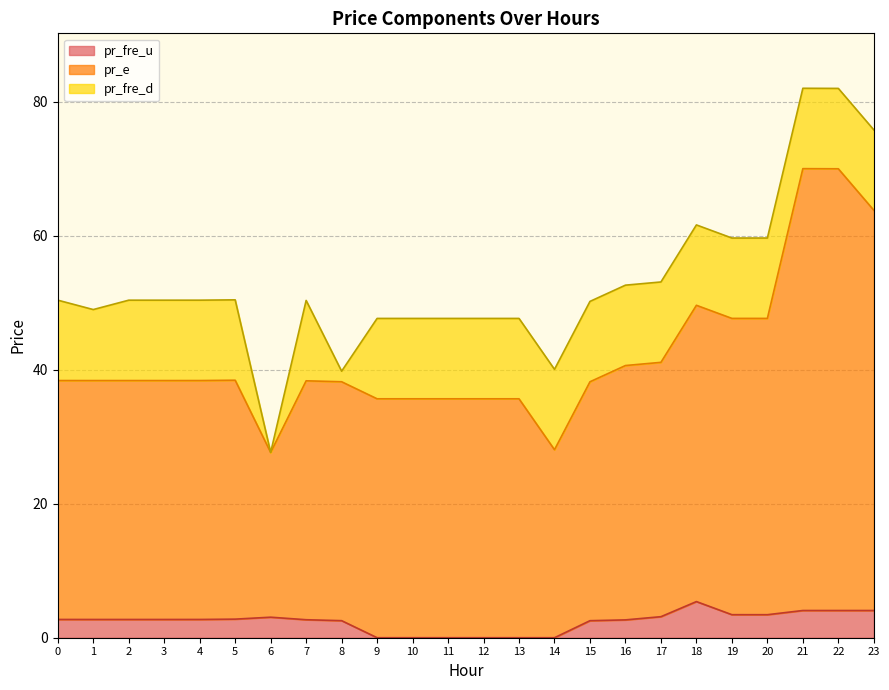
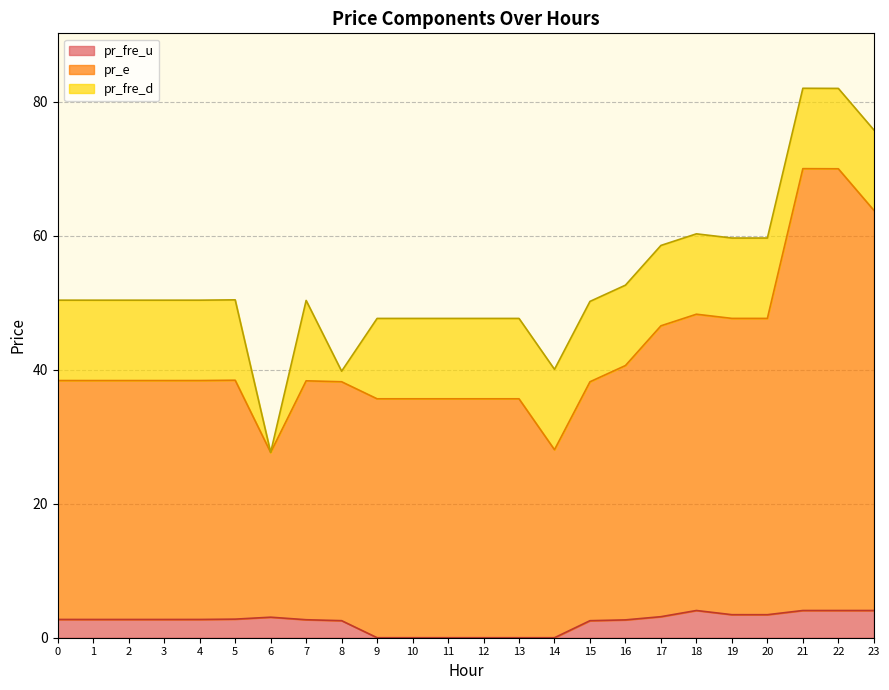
  {
    "pr_fre_u": {
      "0": 3,
      "1": 3,
      "2": 3,
      "3": 3,
      "4": 3,
      "5": 3,
      "6": 3,
      "7": 3,
      "8": 3,
      "9": 0,
      "10": 0,
      "11": 0,
      "12": 0,
      "13": 0,
      "14": 0,
      "15": 3,
      "16": 3,
      "17": 3,
-     "18": 5,
+     "18": 4,
      "19": 3,
      "20": 3,
      "21": 4,
      "22": 4,
      "23": 4
    },
    "pr_e": {
      "0": 36,
      "1": 36,
      "2": 36,
      "3": 36,
      "4": 36,
      "5": 36,
      "7": 36,
      "8": 36,
      "9": 36,
      "10": 36,
      "11": 36,
      "12": 36,
      "13": 36,
      "14": 28,
      "15": 36,
      "16": 38,
-     "17": 38,
+     "17": 43,
      "18": 44,
      "19": 44,
      "20": 44,
      "21": 66,
      "22": 66,
      "23": 60
    },
    "pr_fre_d": {
      "0": 12,
-     "1": 11,
+     "1": 12,
      "2": 12,
      "3": 12,
      "4": 12,
      "5": 12,
      "7": 12,
      "8": 2,
      "9": 12,
      "10": 12,
      "11": 12,
      "12": 12,
      "13": 12,
      "14": 12,
      "15": 12,
      "16": 12,
      "17": 12,
      "18": 12,
      "19": 12,
      "20": 12,
      "21": 12,
      "22": 12,
      "23": 12
    }
  }
